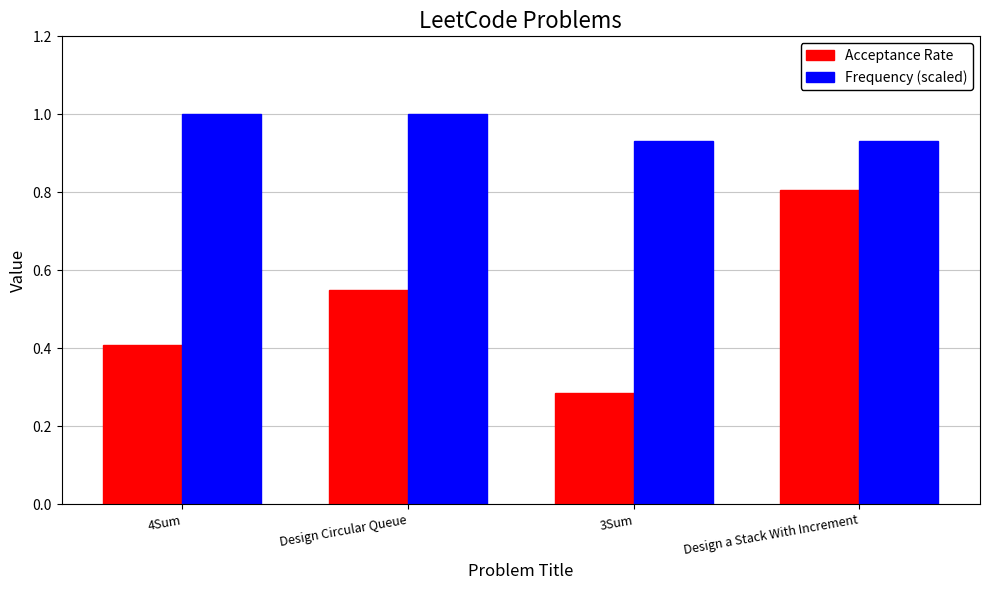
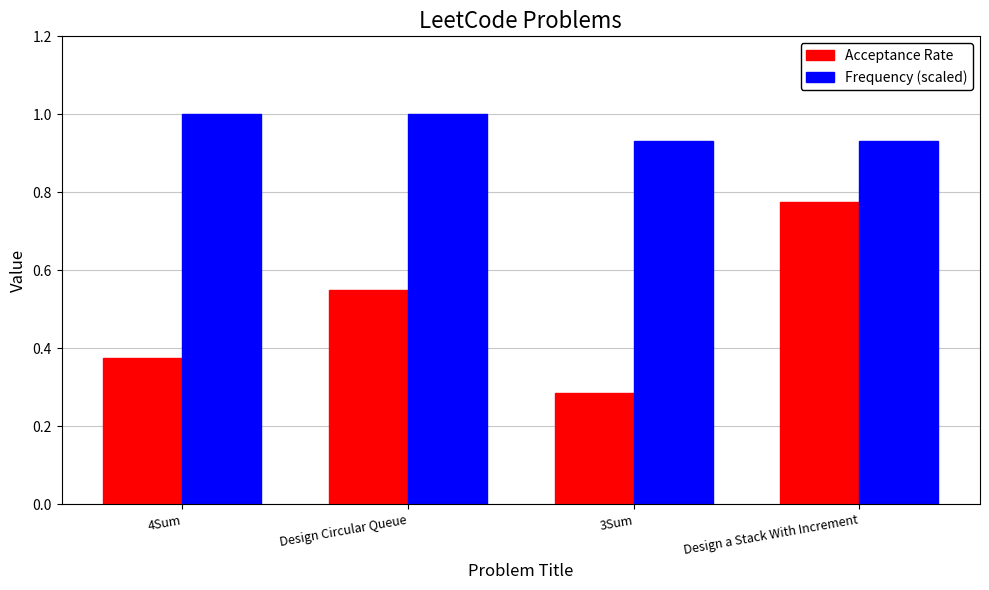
  {
    "Acceptance Rate": {
-     "4Sum": 0.41,
+     "4Sum": 0.38,
      "Design Circular Queue": 0.55,
      "3Sum": 0.28,
-     "Design a Stack With Increment": 0.80
+     "Design a Stack With Increment": 0.77
    },
    "Frequency (scaled)": {
      "4Sum": 1.00,
      "Design Circular Queue": 1.00,
      "3Sum": 0.93,
      "Design a Stack With Increment": 0.93
    }
  }
